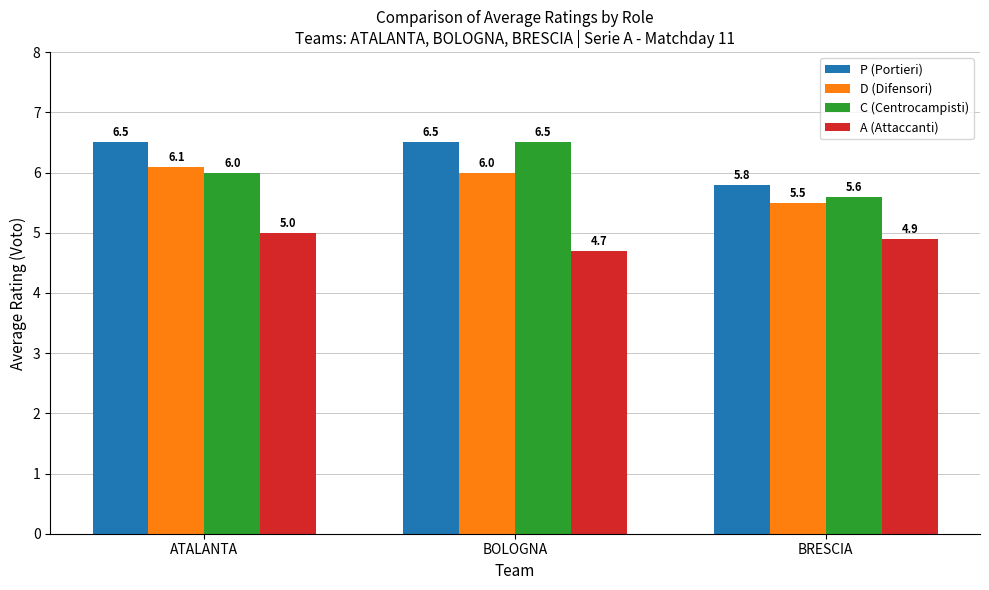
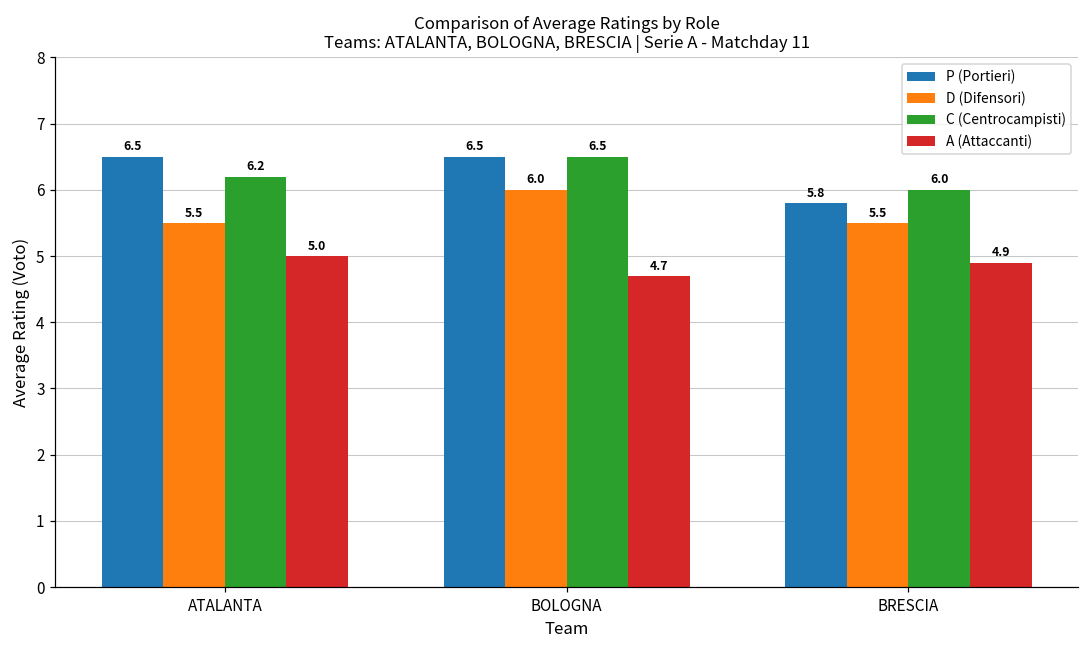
  {
    "P (Portieri)": {
      "ATALANTA": 6.5,
      "BOLOGNA": 6.5,
      "BRESCIA": 5.8
    },
    "D (Difensori)": {
-     "ATALANTA": 6.1,
+     "ATALANTA": 5.5,
      "BOLOGNA": 6.0,
      "BRESCIA": 5.5
    },
    "C (Centrocampisti)": {
-     "ATALANTA": 6.0,
+     "ATALANTA": 6.2,
      "BOLOGNA": 6.5,
-     "BRESCIA": 5.6
+     "BRESCIA": 6.0
    },
    "A (Attaccanti)": {
      "ATALANTA": 5.0,
      "BOLOGNA": 4.7,
      "BRESCIA": 4.9
    }
  }
